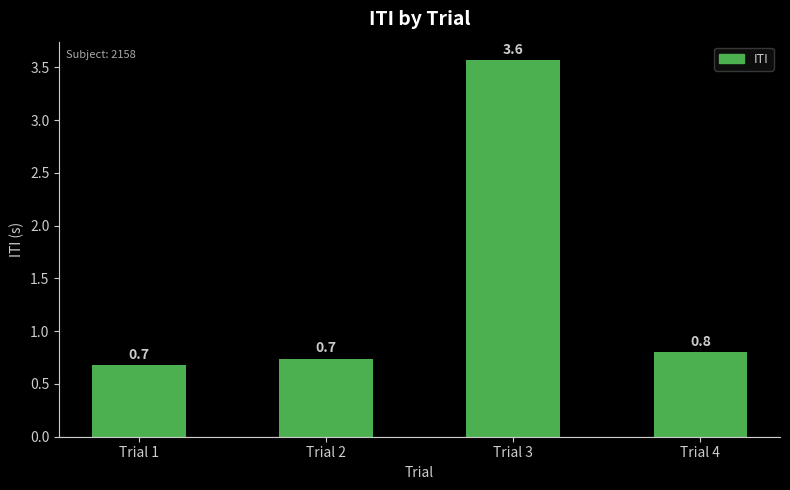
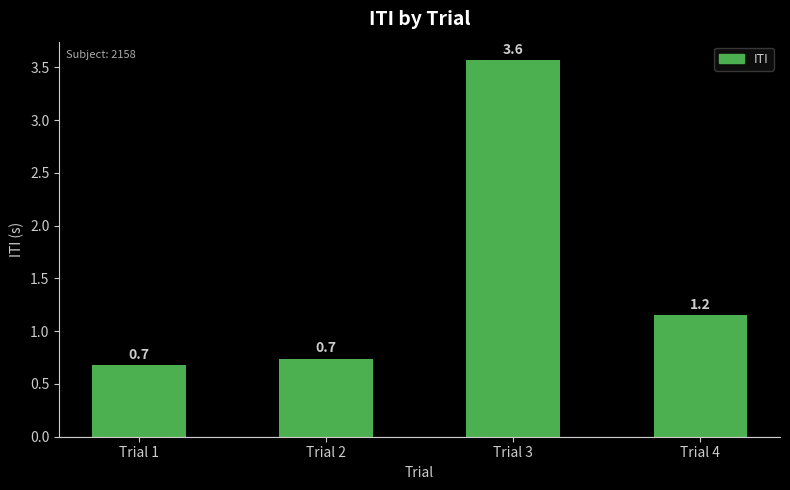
  {
    "Trial 1": 0.7,
    "Trial 2": 0.7,
    "Trial 3": 3.6,
-   "Trial 4": 0.8
+   "Trial 4": 1.2
  }
